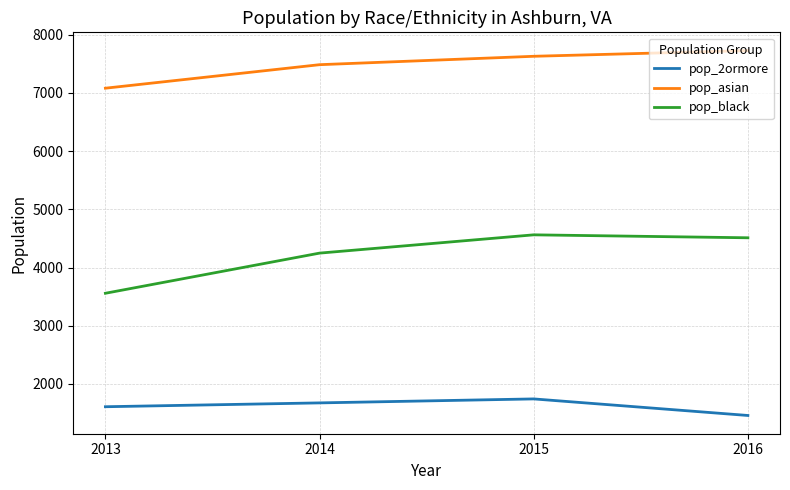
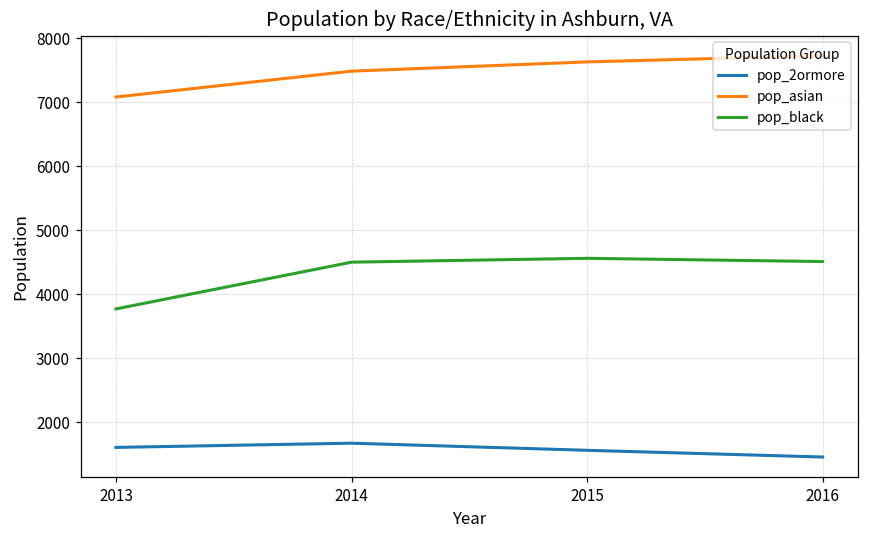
  {
    "pop_2ormore": {
      "2013": 1600,
      "2014": 1700,
-     "2015": 1700,
+     "2015": 1600,
      "2016": 1500
    },
    "pop_asian": {
      "2013": 7100,
      "2014": 7500,
      "2015": 7600
    },
    "pop_black": {
-     "2013": 3600,
-     "2014": 4200,
+     "2013": 3800,
+     "2014": 4500,
      "2015": 4600,
      "2016": 4500
    }
  }
